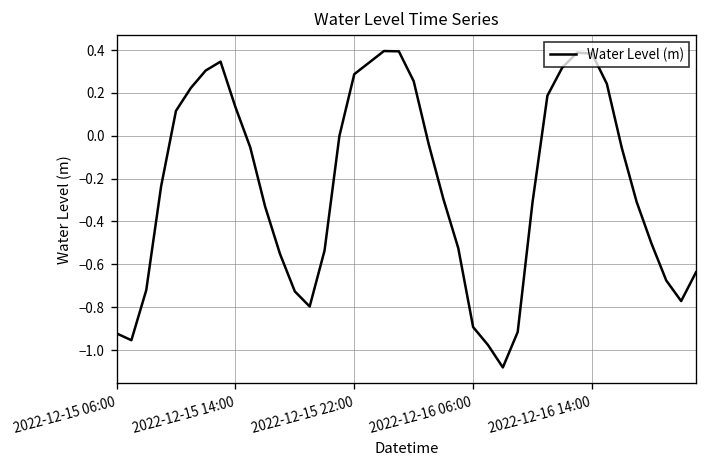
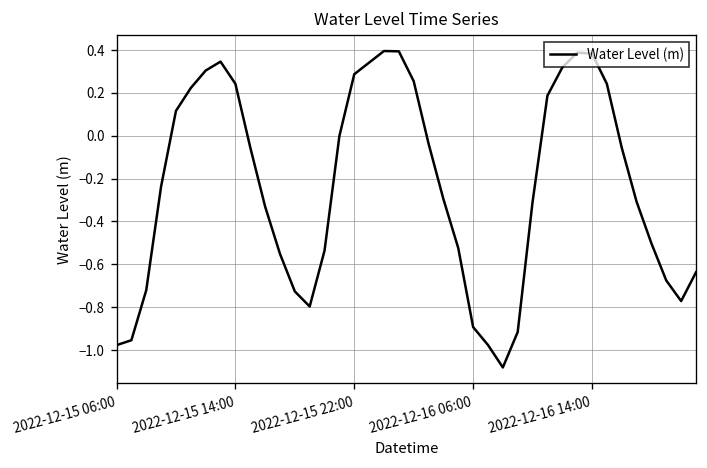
  {
-   "2022-12-15 06:00": -0.92,
-   "2022-12-15 14:00": 0.13,
+   "2022-12-15 06:00": -0.98,
+   "2022-12-15 14:00": 0.24,
    "2022-12-15 22:00": 0.29,
    "2022-12-16 06:00": -0.89
  }
